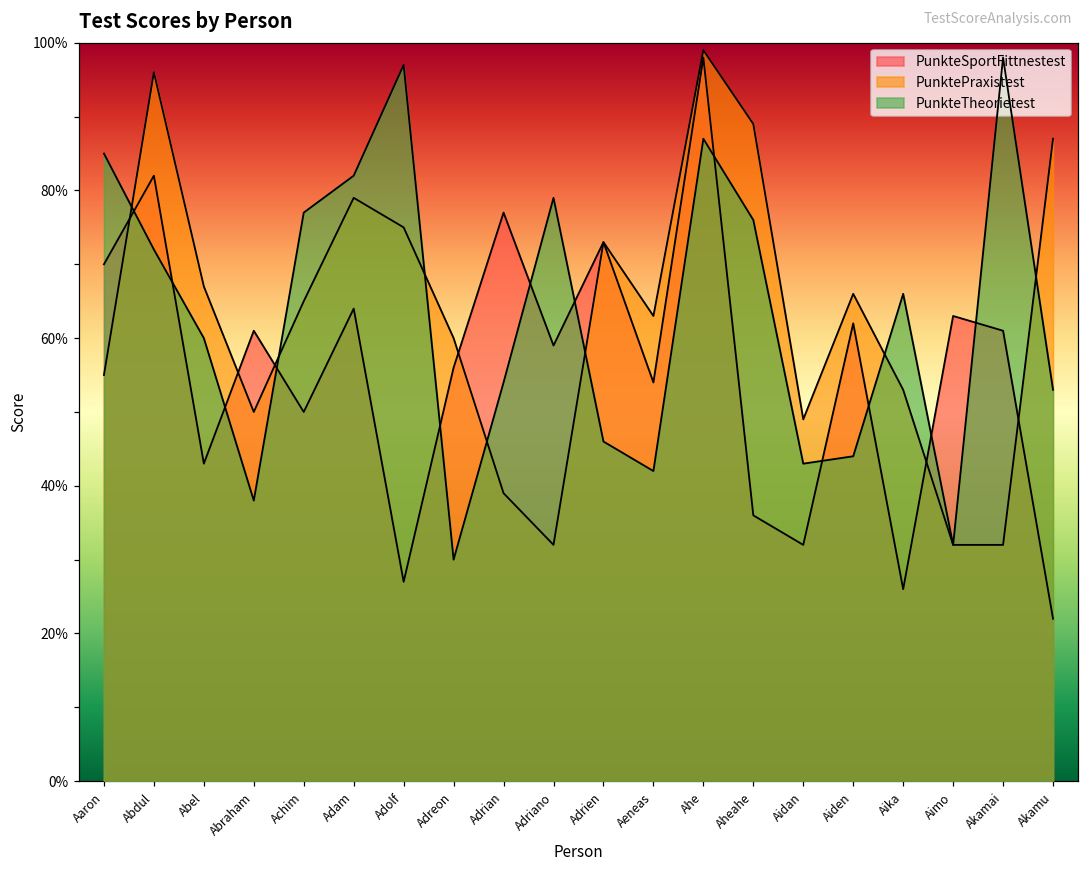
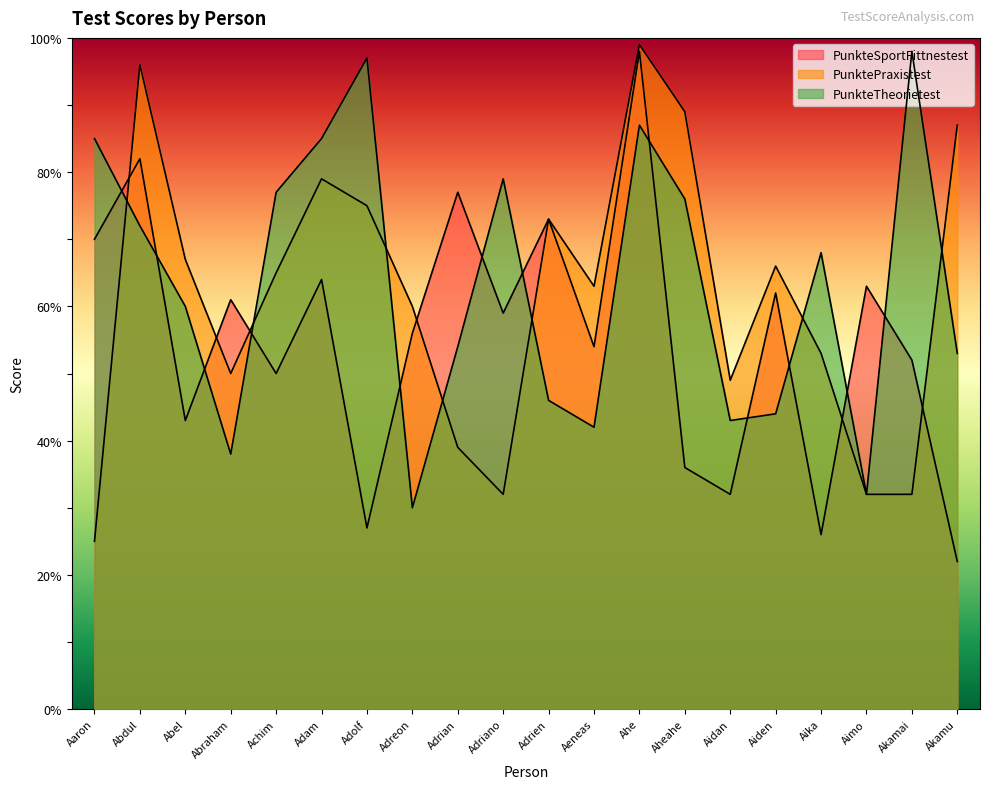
  {
    "PunkteSportFittnestest": {
      "Aaron": "70%",
      "Abdul": "82%",
      "Abel": "43%",
      "Abraham": "61%",
      "Achim": "50%",
      "Adam": "64%",
      "Adolf": "27%",
      "Adreon": "56%",
      "Adrian": "77%",
      "Adriano": "59%",
      "Aeneas": "54%",
      "Ahe": "98%",
      "Aheahe": "36%",
      "Aidan": "32%",
      "Aiden": "62%",
      "Aika": "26%",
      "Aimo": "63%",
-     "Akamai": "61%",
+     "Akamai": "52%",
      "Akamu": "22%"
    },
    "PunktePraxistest": {
-     "Aaron": "55%",
+     "Aaron": "25%",
      "Abdul": "96%",
      "Abel": "67%",
      "Abraham": "50%",
      "Achim": "65%",
      "Adam": "79%",
      "Adolf": "75%",
      "Adreon": "60%",
      "Adrian": "39%",
      "Adriano": "32%",
      "Aeneas": "63%",
      "Ahe": "99%",
      "Aheahe": "89%",
      "Aidan": "49%",
      "Aiden": "66%",
      "Aika": "53%",
      "Akamai": "32%",
      "Akamu": "87%"
    },
    "PunkteTheorietest": {
      "Aaron": "85%",
      "Abdul": "72%",
      "Abel": "60%",
      "Abraham": "38%",
      "Achim": "77%",
-     "Adam": "82%",
+     "Adam": "85%",
      "Adolf": "97%",
      "Adreon": "30%",
      "Adrian": "54%",
      "Adriano": "79%",
      "Adrien": "46%",
      "Aeneas": "42%",
      "Ahe": "87%",
      "Aheahe": "76%",
      "Aidan": "43%",
      "Aiden": "44%",
-     "Aika": "66%",
+     "Aika": "68%",
      "Akamu": "53%"
    }
  }
